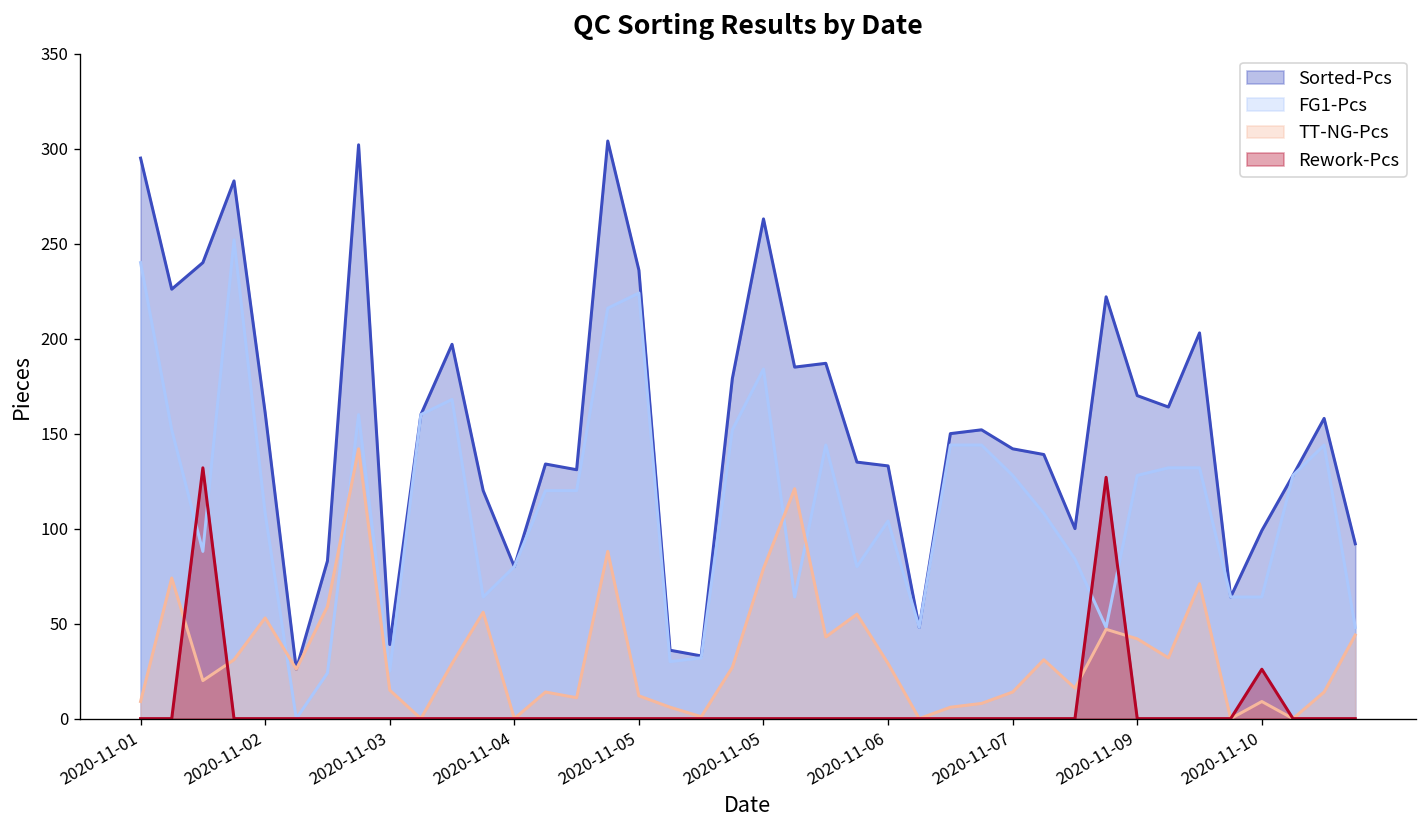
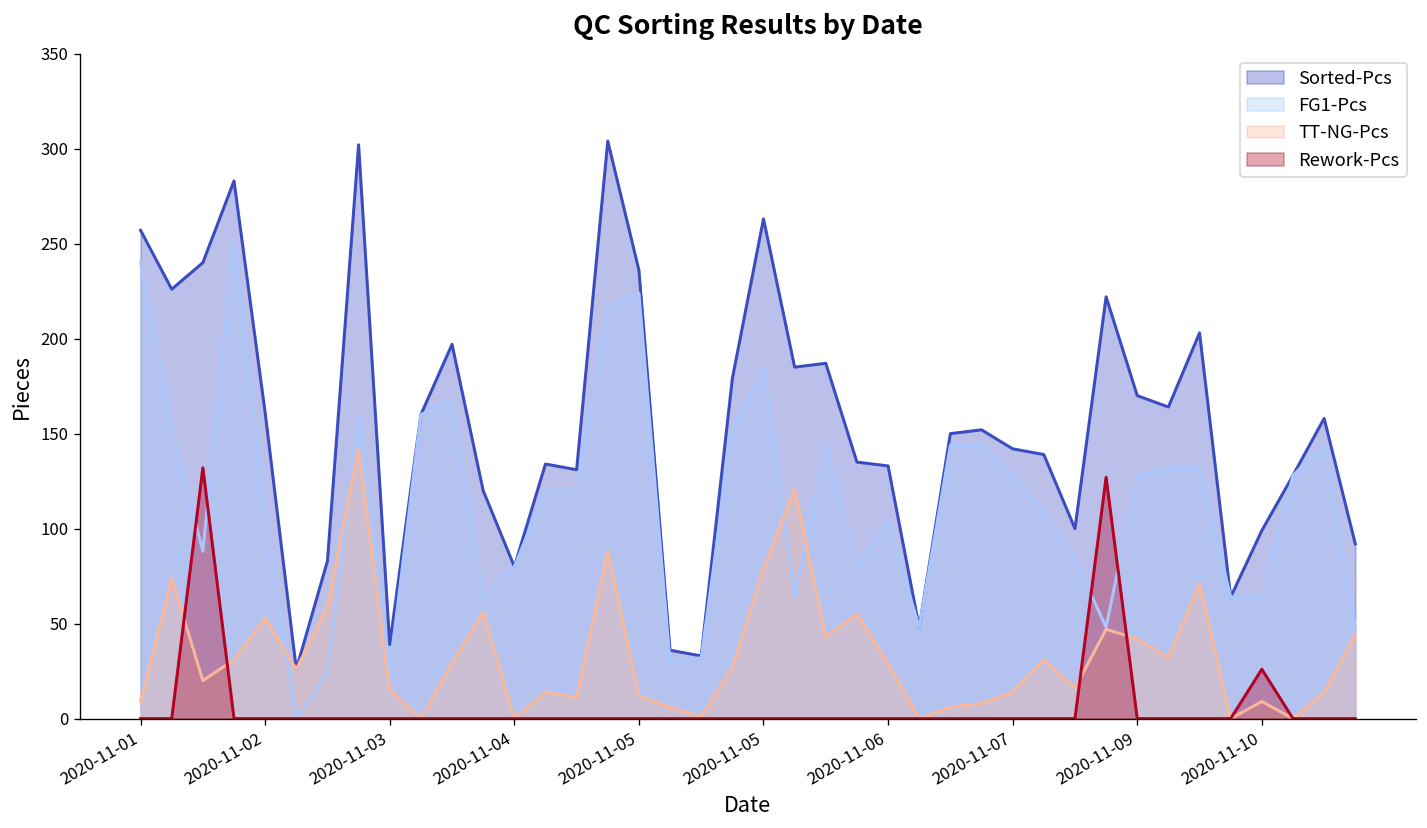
  {
    "Sorted-Pcs": {
-     "2020-11-01": 295
+     "2020-11-01": 257
    },
    "FG1-Pcs": {
      "2020-11-01": 240
    },
    "TT-NG-Pcs": {
      "2020-11-01": 9
    },
    "Rework-Pcs": {
      "2020-11-01": 0
    }
  }
